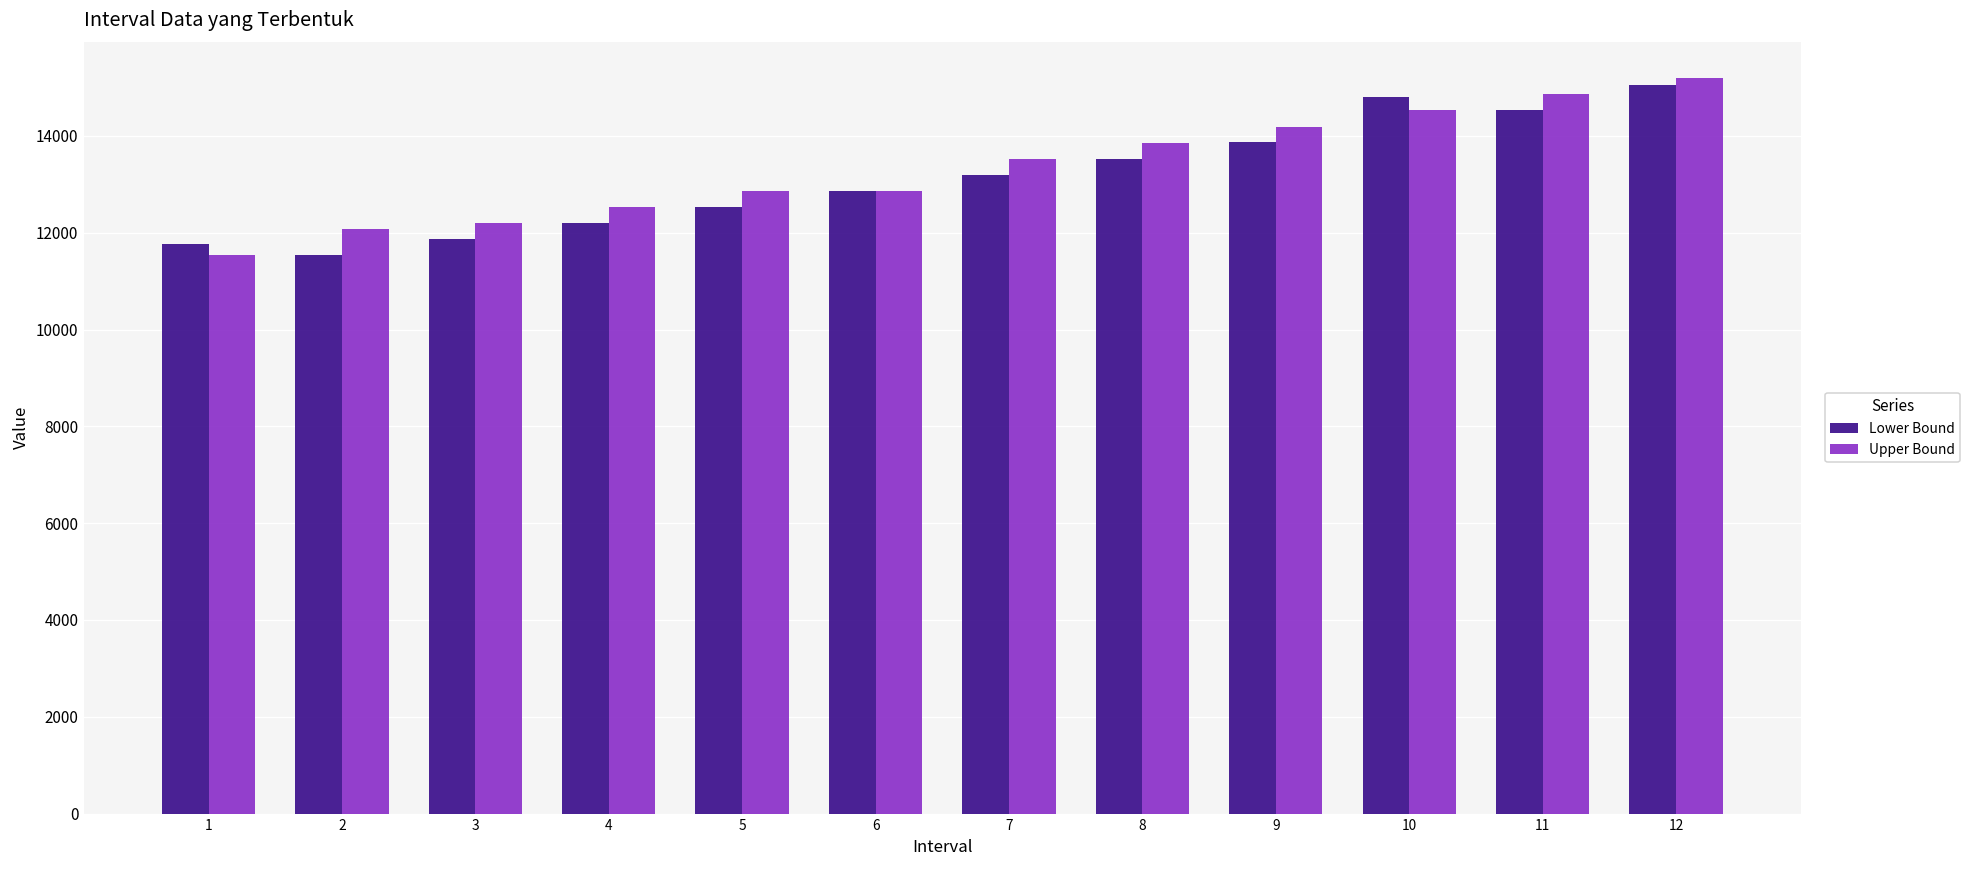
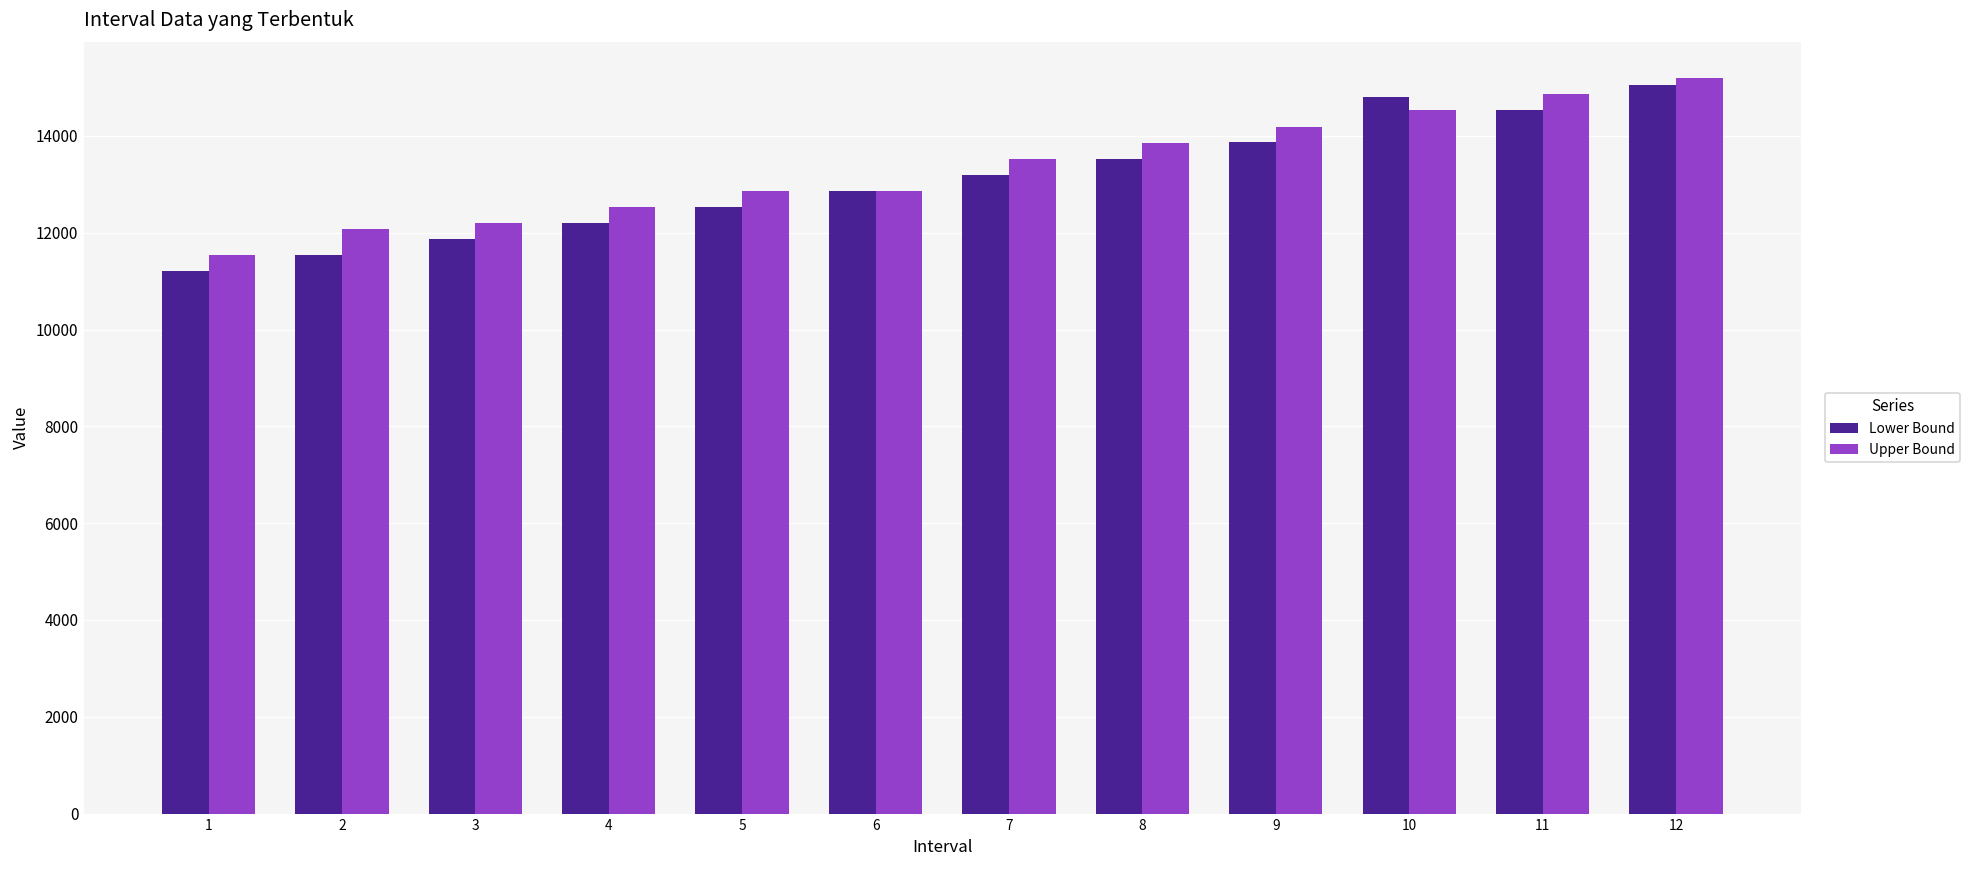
  {
    "Lower Bound": {
-     "1": 11800,
+     "1": 11200,
      "2": 11500,
      "3": 11900,
      "4": 12200,
      "5": 12500,
      "6": 12900,
      "7": 13200,
      "8": 13500,
      "9": 13900,
      "10": 14800,
      "11": 14500,
      "12": 15100
    },
    "Upper Bound": {
      "1": 11500,
      "2": 12100,
      "3": 12200,
      "4": 12500,
      "5": 12900,
      "6": 12900,
      "7": 13500,
      "8": 13900,
      "9": 14200,
      "10": 14500,
      "11": 14900,
      "12": 15200
    }
  }
